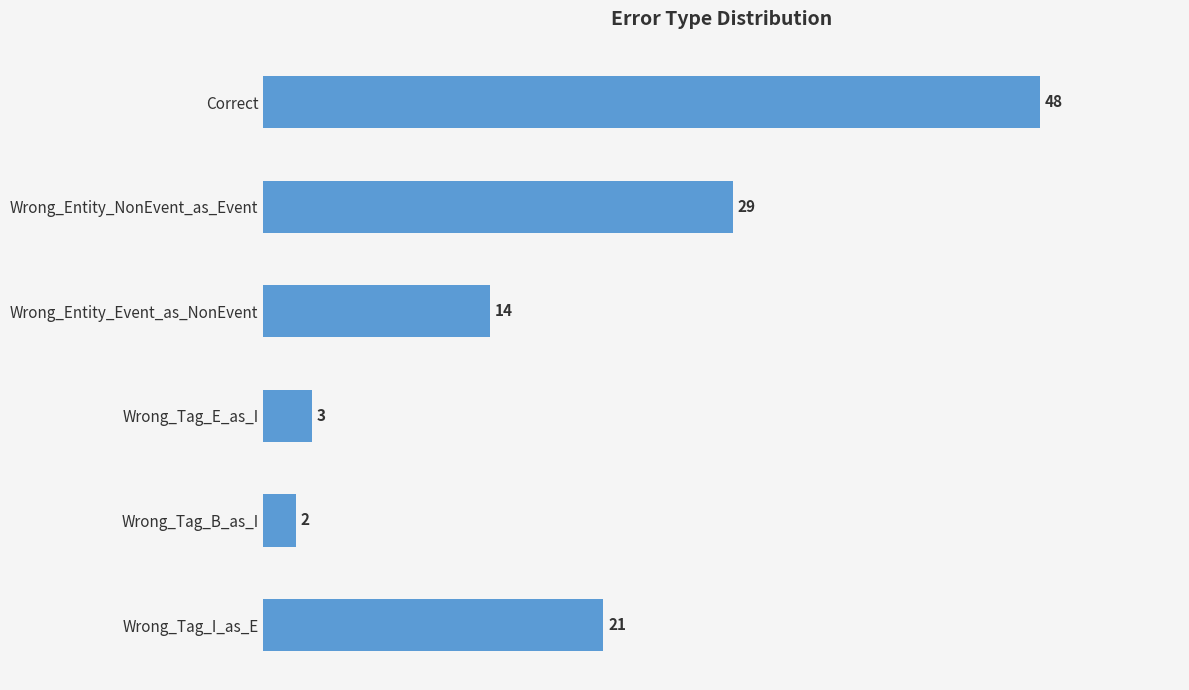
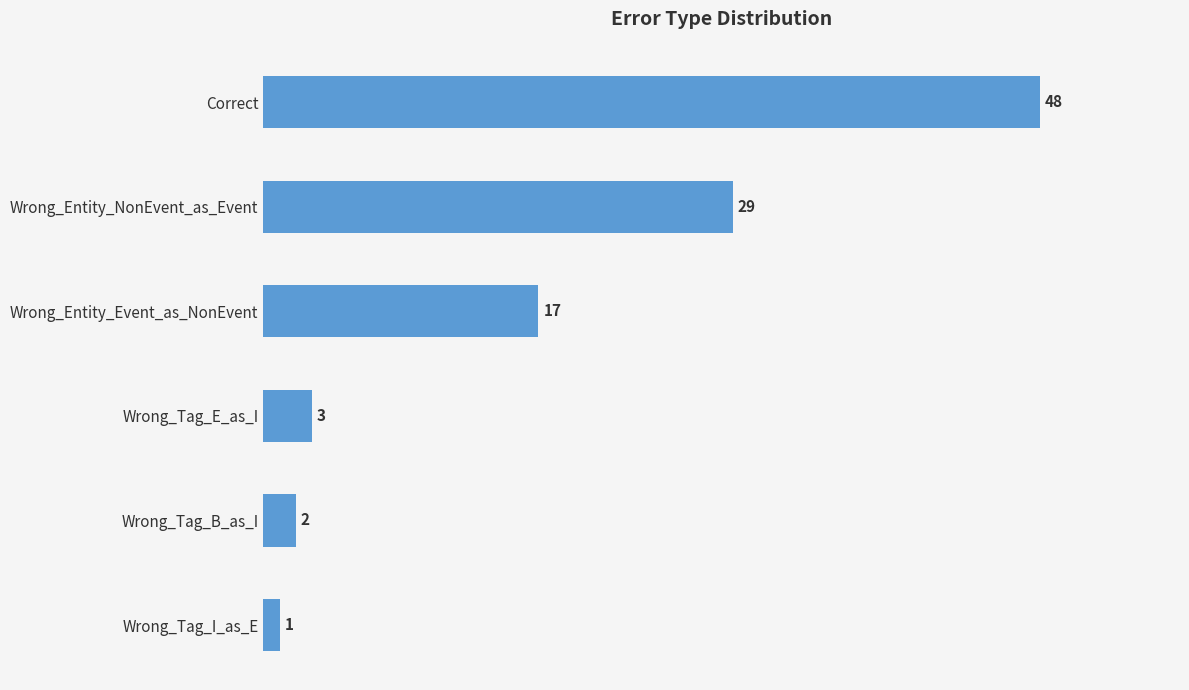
  {
    "Correct": 48,
    "Wrong_Entity_NonEvent_as_Event": 29,
-   "Wrong_Entity_Event_as_NonEvent": 14,
+   "Wrong_Entity_Event_as_NonEvent": 17,
    "Wrong_Tag_E_as_I": 3,
    "Wrong_Tag_B_as_I": 2,
-   "Wrong_Tag_I_as_E": 21
+   "Wrong_Tag_I_as_E": 1
  }
